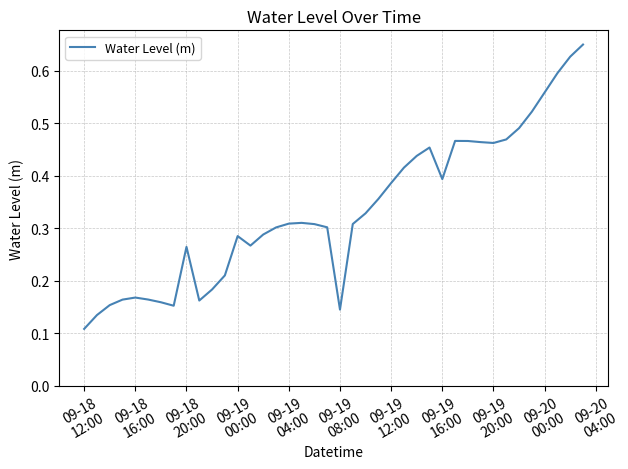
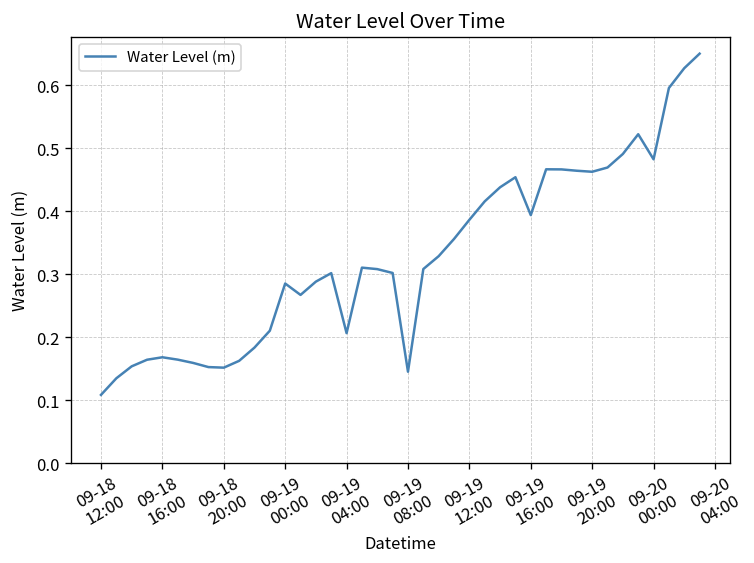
  {
    "09-18 12:00": 0.11,
    "09-18 16:00": 0.17,
-   "09-18 20:00": 0.26,
+   "09-18 20:00": 0.15,
    "09-19 00:00": 0.28,
-   "09-19 04:00": 0.31,
+   "09-19 04:00": 0.21,
    "09-19 08:00": 0.14,
    "09-19 12:00": 0.39,
    "09-19 16:00": 0.39,
    "09-19 20:00": 0.46,
-   "09-20 00:00": 0.56
+   "09-20 00:00": 0.48
  }
